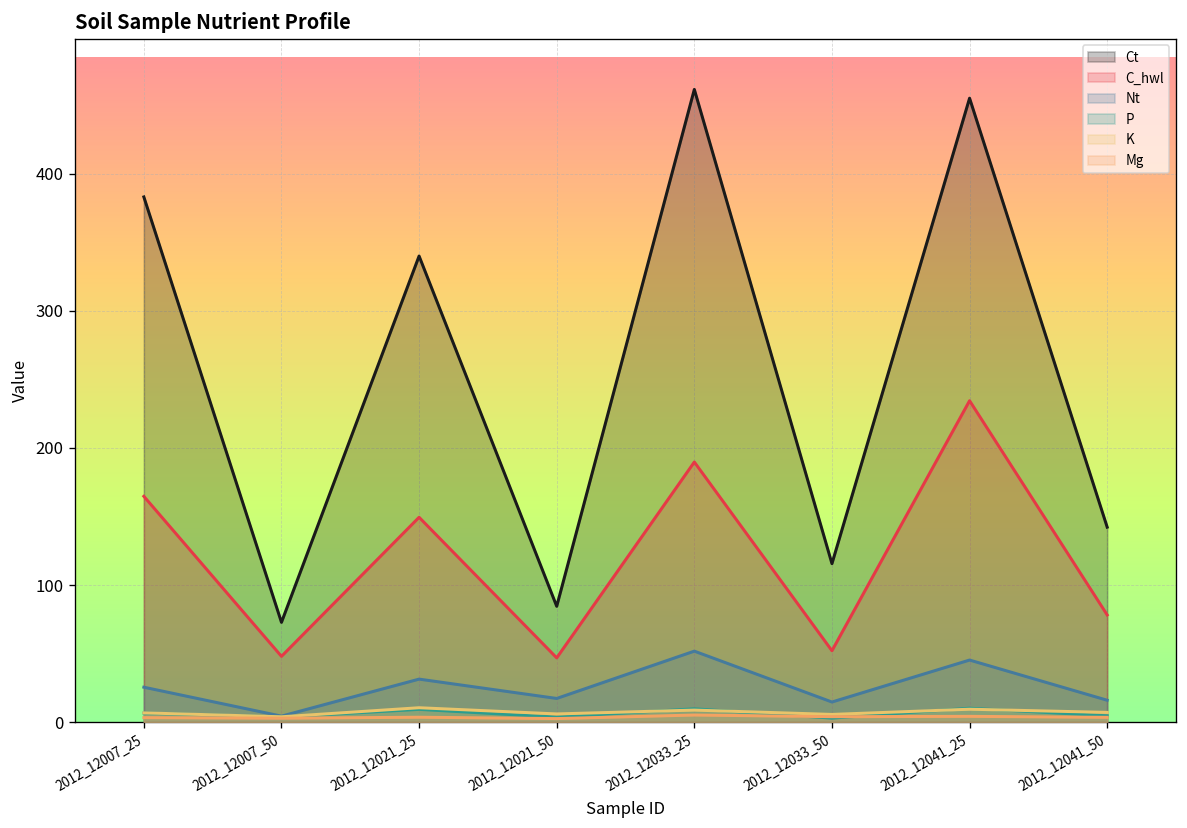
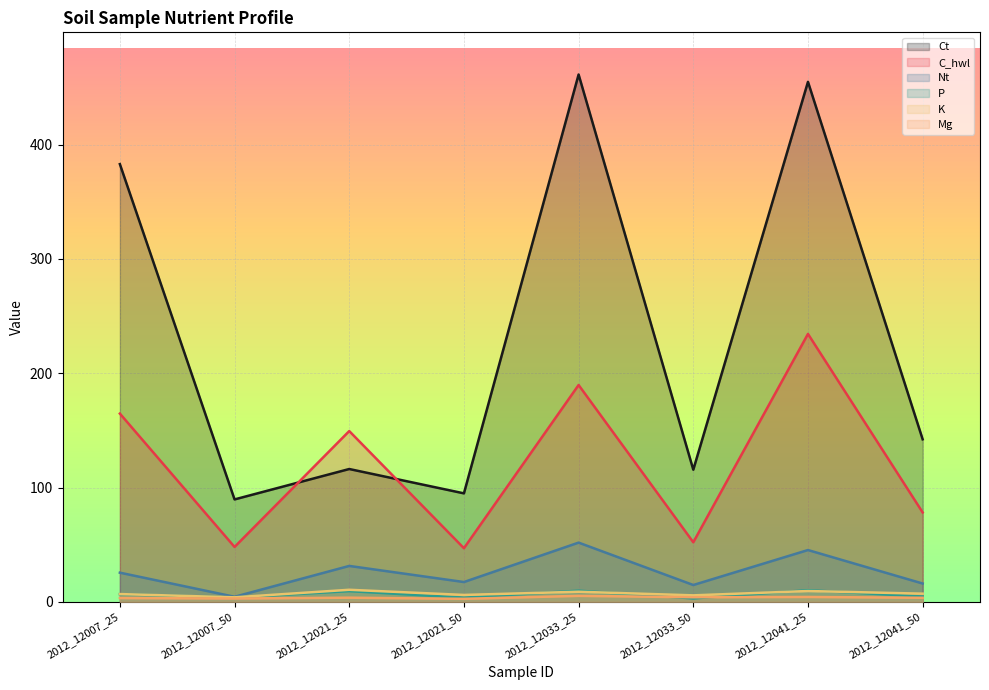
  {
    "Ct": {
      "2012_12007_25": 383,
-     "2012_12007_50": 73,
-     "2012_12021_25": 340,
-     "2012_12021_50": 85,
+     "2012_12007_50": 90,
+     "2012_12021_25": 116,
+     "2012_12021_50": 95,
      "2012_12033_25": 461,
      "2012_12033_50": 116,
      "2012_12041_25": 455,
      "2012_12041_50": 142
    }
  }
